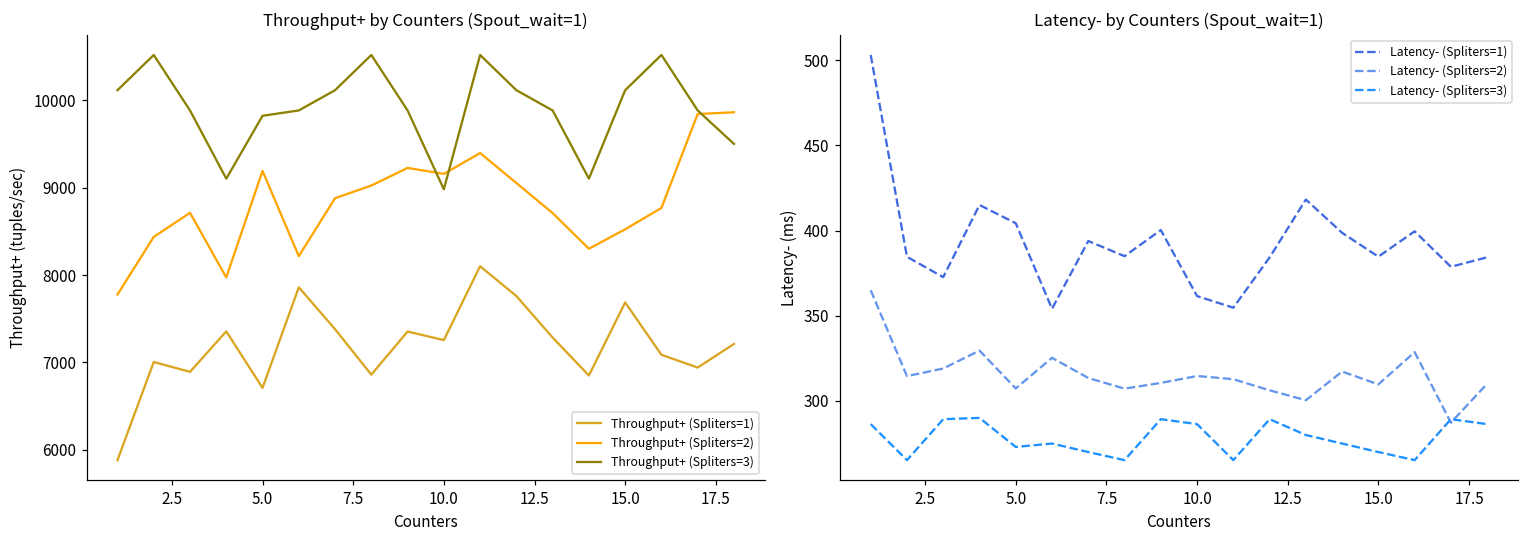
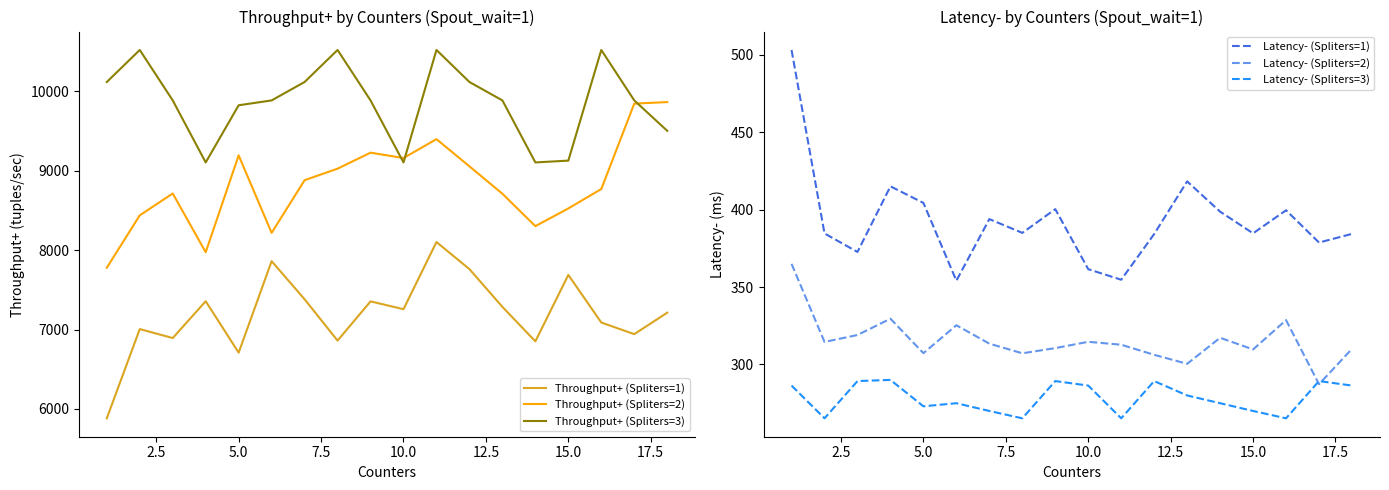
  {
    "Throughput+ by Counters (Spout_wait=1)": {
      "Throughput+ (Spliters=3)": {
        "5.0": 9800,
-       "10.0": 9000,
-       "15.0": 10100
+       "10.0": 9100,
+       "15.0": 9100
      }
    },
    "Latency- by Counters (Spout_wait=1)": {
      "Latency- (Spliters=3)": {
        "5.0": 273,
        "10.0": 286,
        "15.0": 270
      }
    }
  }
